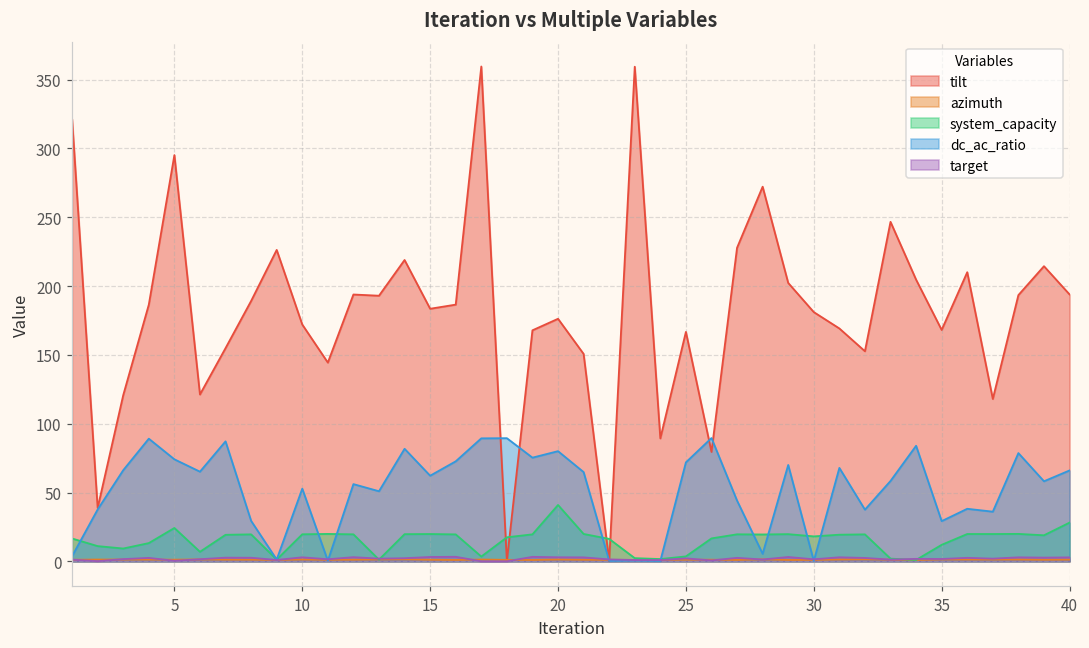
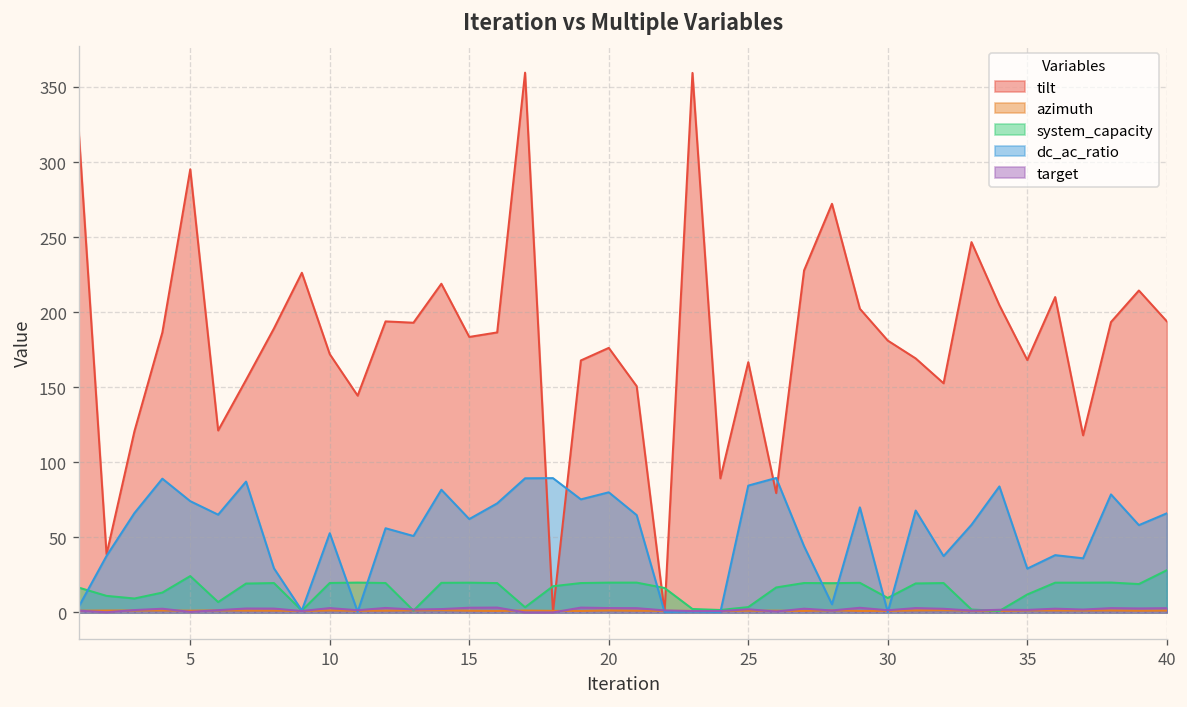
  {
    "system_capacity": {
      "5": 24,
      "10": 20,
      "15": 20,
-     "20": 41,
-     "30": 18,
+     "20": 20,
+     "30": 10,
      "35": 12,
      "40": 28
    },
    "dc_ac_ratio": {
      "5": 74,
      "10": 53,
      "15": 62,
      "20": 80,
-     "25": 72,
+     "25": 85,
      "35": 29,
      "40": 66
    }
  }
